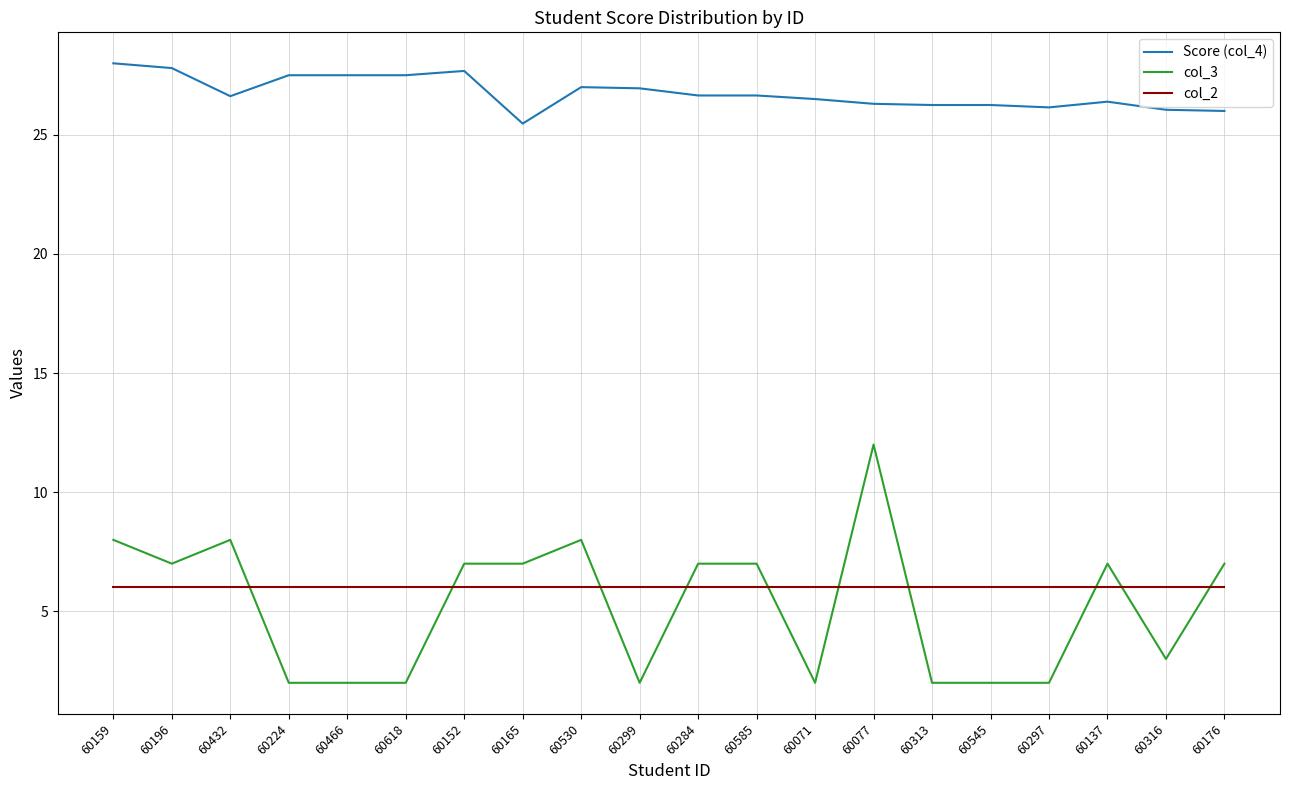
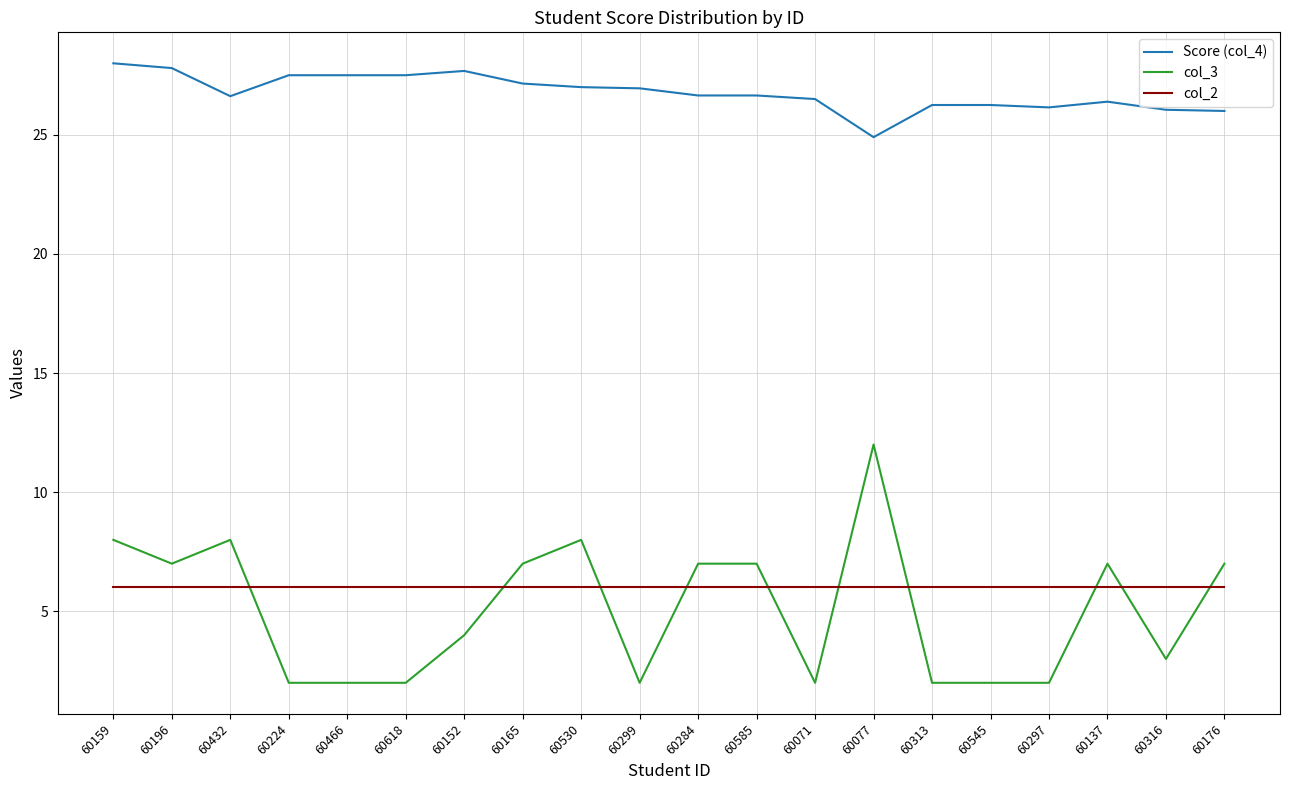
  {
    "Score (col_4)": {
      "60159": 28.0,
      "60196": 27.8,
      "60432": 26.6,
      "60224": 27.5,
      "60466": 27.5,
      "60618": 27.5,
      "60152": 27.7,
-     "60165": 25.5,
+     "60165": 27.2,
      "60530": 27.0,
      "60299": 27.0,
      "60284": 26.7,
      "60585": 26.7,
      "60071": 26.5,
-     "60077": 26.3,
+     "60077": 24.9,
      "60313": 26.3,
      "60545": 26.3,
      "60297": 26.2,
      "60137": 26.4,
      "60316": 26.1,
      "60176": 26.0
    },
    "col_3": {
      "60159": 8,
      "60196": 7,
      "60432": 8,
      "60224": 2,
      "60466": 2,
      "60618": 2,
-     "60152": 7,
+     "60152": 4,
      "60165": 7,
      "60530": 8,
      "60299": 2,
      "60284": 7,
      "60585": 7,
      "60071": 2,
      "60077": 12,
      "60313": 2,
      "60545": 2,
      "60297": 2,
      "60137": 7,
      "60316": 3,
      "60176": 7
    },
    "col_2": {
      "60159": 6.0,
      "60196": 6.0,
      "60432": 6.0,
      "60224": 6.0,
      "60466": 6.0,
      "60618": 6.0,
      "60152": 6.0,
      "60165": 6.0,
      "60530": 6.0,
      "60299": 6.0,
      "60284": 6.0,
      "60585": 6.0,
      "60071": 6.0,
      "60077": 6.0,
      "60313": 6.0,
      "60545": 6.0,
      "60297": 6.0,
      "60137": 6.0,
      "60316": 6.0,
      "60176": 6.0
    }
  }
